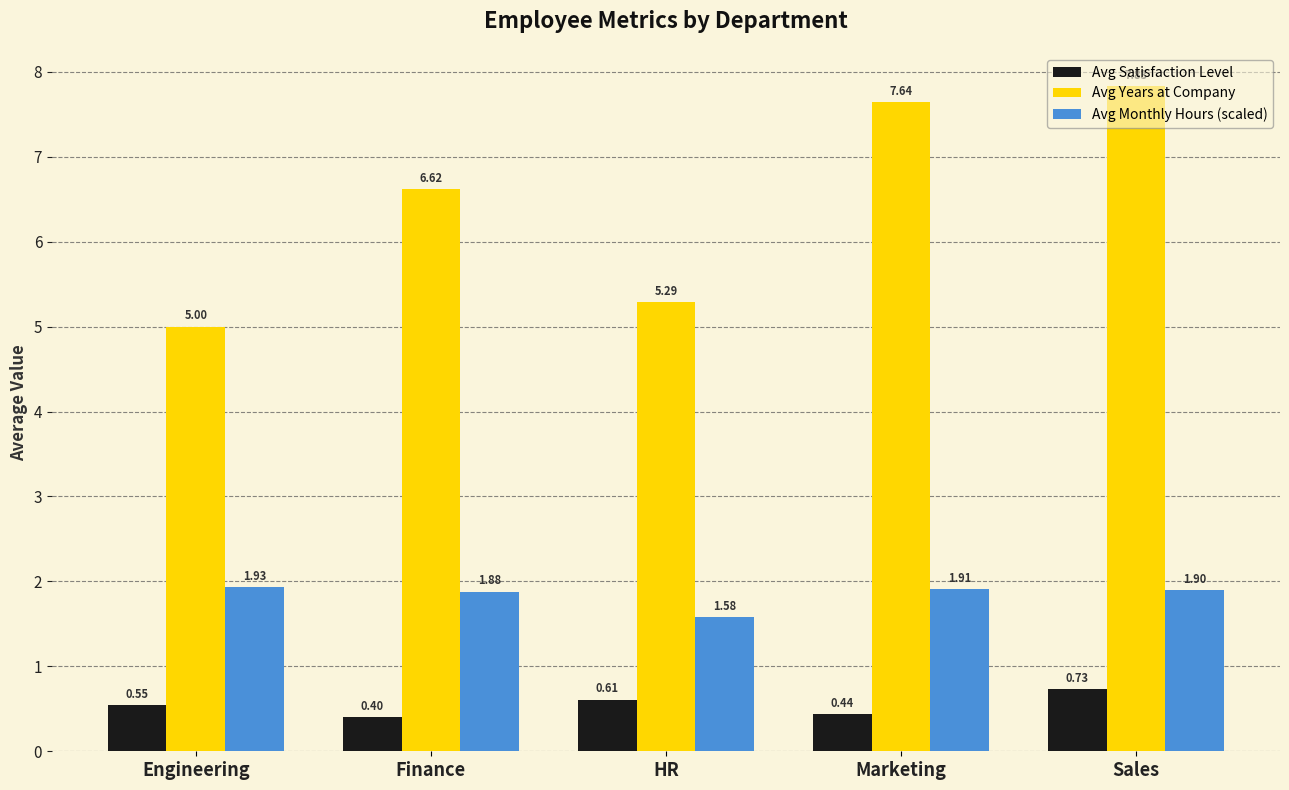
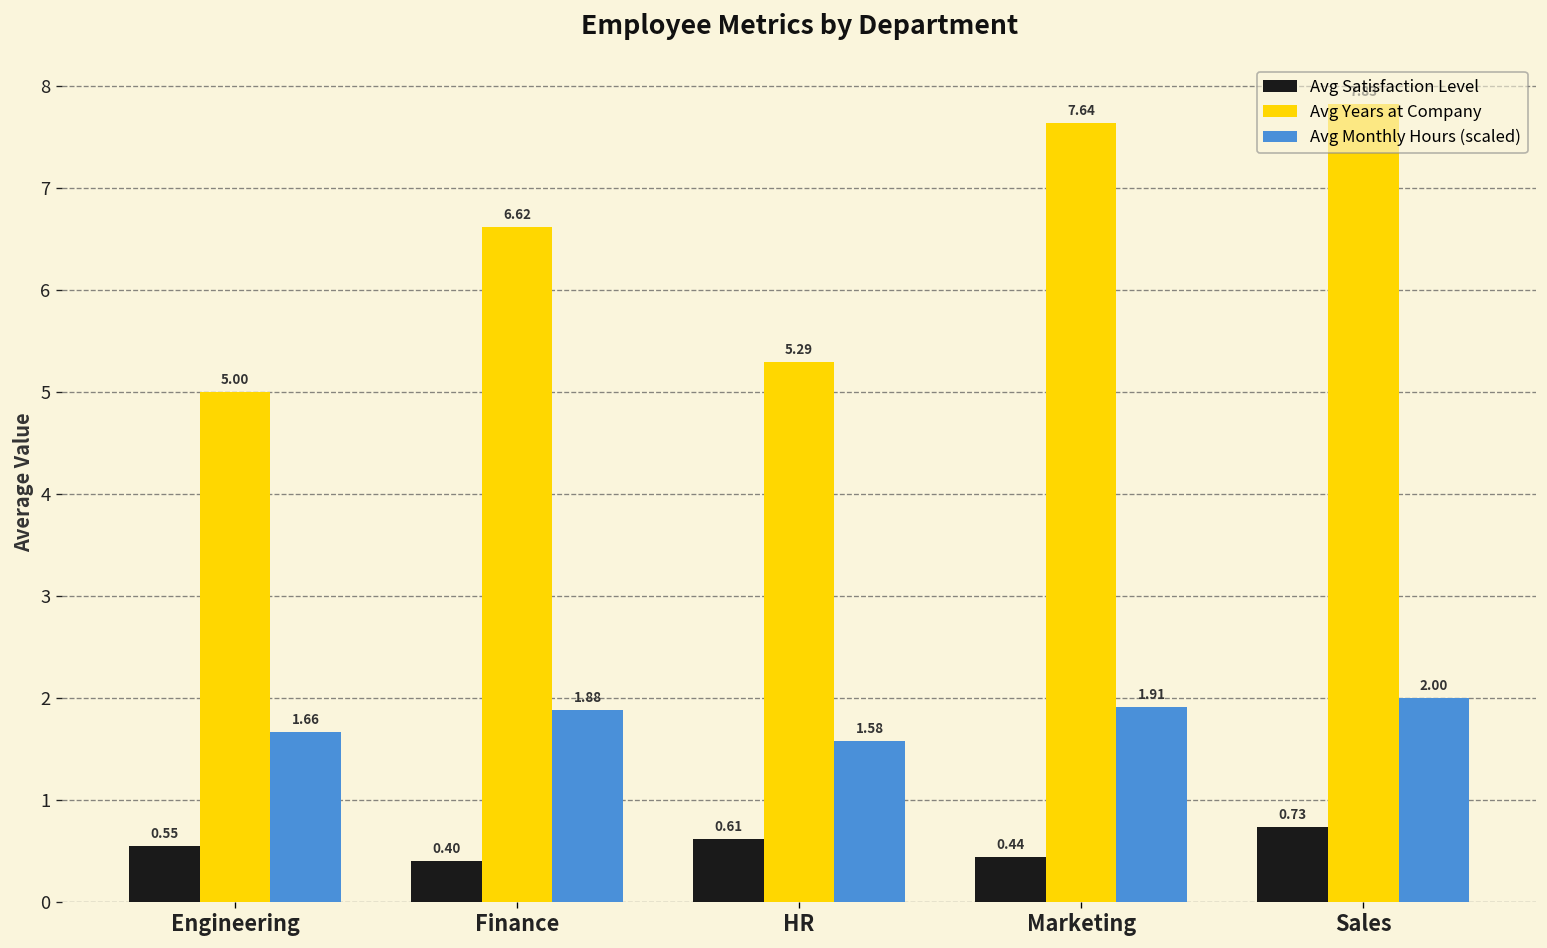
  {
    "Avg Satisfaction Level": {
      "Engineering": 0.55,
      "Finance": 0.40,
      "HR": 0.61,
      "Marketing": 0.44,
      "Sales": 0.73
    },
    "Avg Years at Company": {
      "Engineering": 5.00,
      "Finance": 6.62,
      "HR": 5.29,
      "Marketing": 7.64
    },
    "Avg Monthly Hours (scaled)": {
-     "Engineering": 1.93,
+     "Engineering": 1.66,
      "Finance": 1.88,
      "HR": 1.58,
      "Marketing": 1.91,
-     "Sales": 1.90
+     "Sales": 2.00
    }
  }
